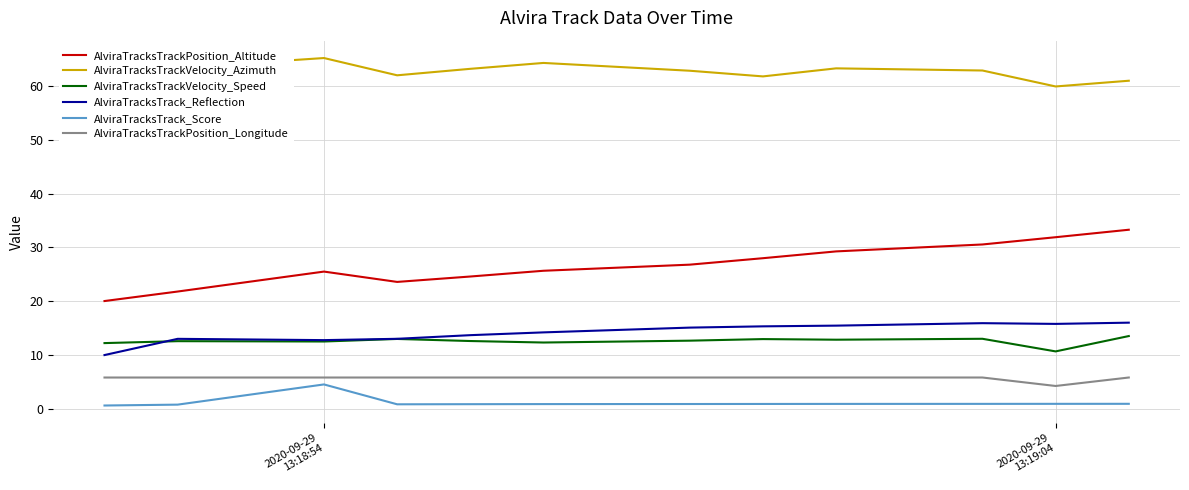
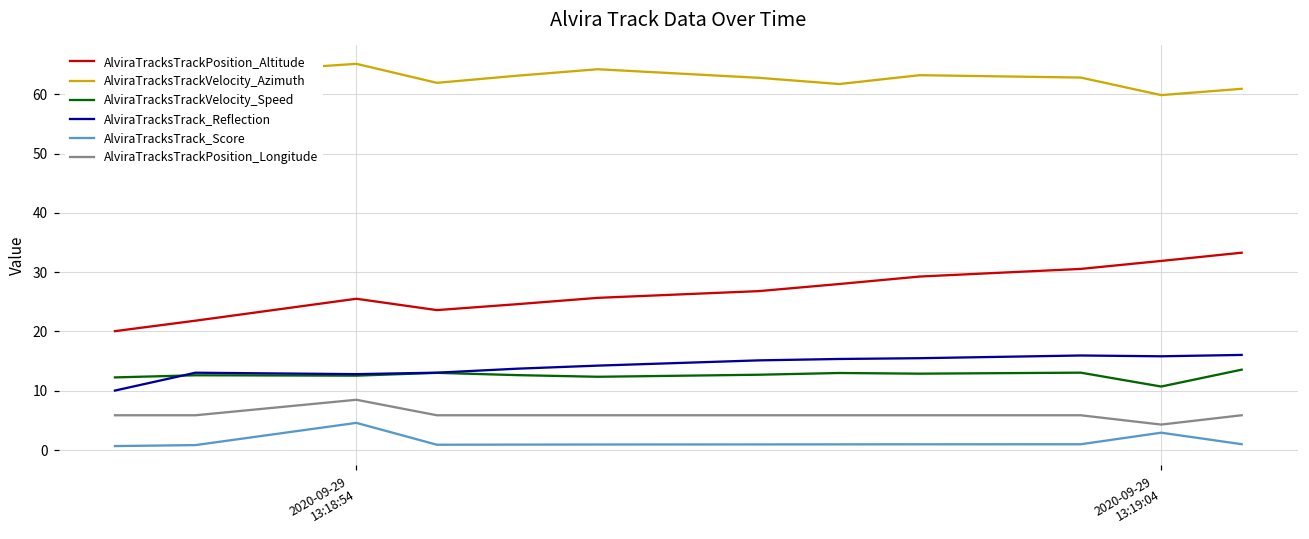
  {
    "AlviraTracksTrackPosition_Altitude": {
      "2020-09-29 13:18:54": 26,
      "2020-09-29 13:19:04": 32
    },
    "AlviraTracksTrackVelocity_Azimuth": {
      "2020-09-29 13:18:54": 65,
      "2020-09-29 13:19:04": 60
    },
    "AlviraTracksTrackVelocity_Speed": {
      "2020-09-29 13:19:04": 11
    },
    "AlviraTracksTrack_Reflection": {
      "2020-09-29 13:19:04": 16
    },
    "AlviraTracksTrack_Score": {
      "2020-09-29 13:18:54": 5,
-     "2020-09-29 13:19:04": 1
+     "2020-09-29 13:19:04": 3
    },
    "AlviraTracksTrackPosition_Longitude": {
-     "2020-09-29 13:18:54": 6,
+     "2020-09-29 13:18:54": 8,
      "2020-09-29 13:19:04": 4
    }
  }
